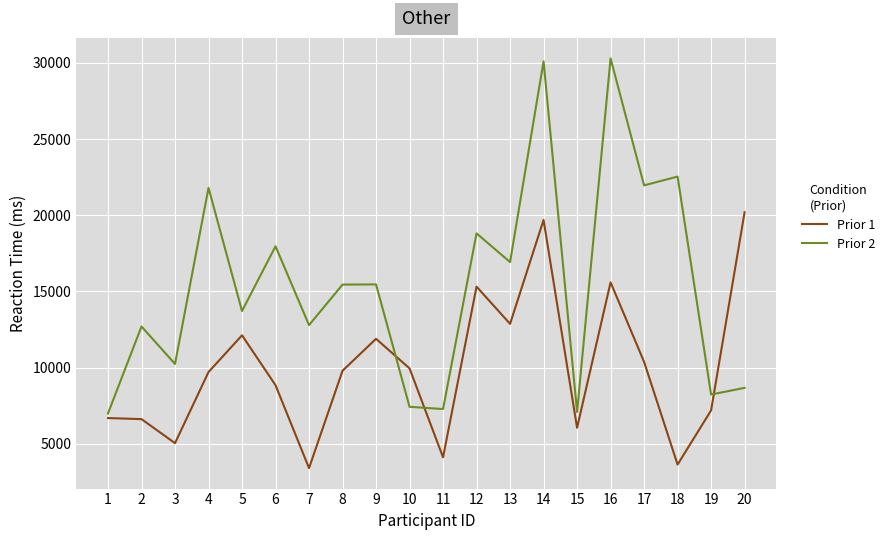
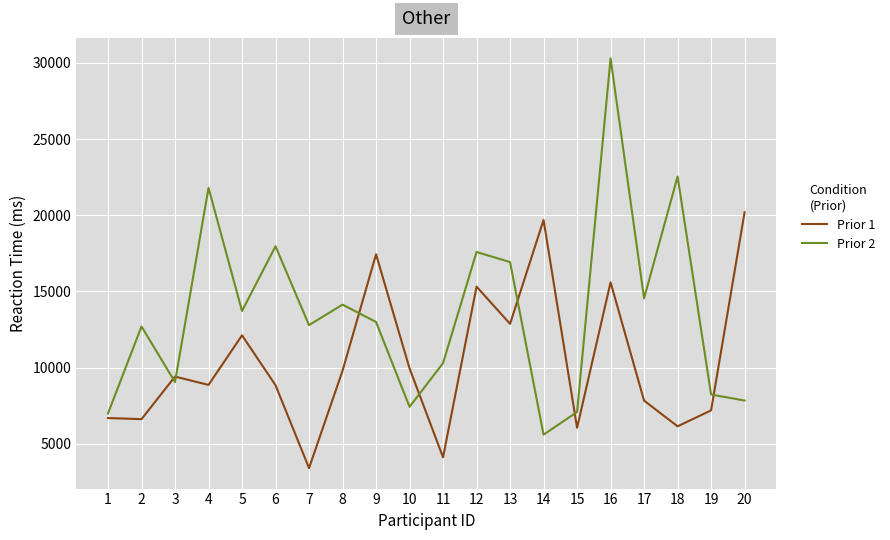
  {
    "Prior 1": {
      "1": 6700,
      "2": 6600,
-     "3": 5000,
-     "4": 9700,
+     "3": 9400,
+     "4": 8900,
      "5": 12100,
      "6": 8800,
      "7": 3400,
      "8": 9800,
-     "9": 11900,
+     "9": 17400,
      "10": 9900,
      "11": 4100,
      "12": 15300,
      "13": 12900,
      "14": 19700,
      "15": 6100,
      "16": 15600,
-     "17": 10400,
-     "18": 3600,
+     "17": 7800,
+     "18": 6100,
      "19": 7200,
      "20": 20200
    },
    "Prior 2": {
      "1": 7000,
      "2": 12700,
-     "3": 10200,
+     "3": 9100,
      "4": 21800,
      "5": 13700,
      "6": 18000,
      "7": 12800,
-     "8": 15400,
-     "9": 15500,
+     "8": 14100,
+     "9": 13000,
      "10": 7400,
-     "11": 7300,
-     "12": 18800,
+     "11": 10300,
+     "12": 17600,
      "13": 16900,
-     "14": 30100,
+     "14": 5600,
      "15": 7100,
      "16": 30300,
-     "17": 22000,
+     "17": 14600,
      "18": 22500,
      "19": 8200,
-     "20": 8700
+     "20": 7800
    }
  }
